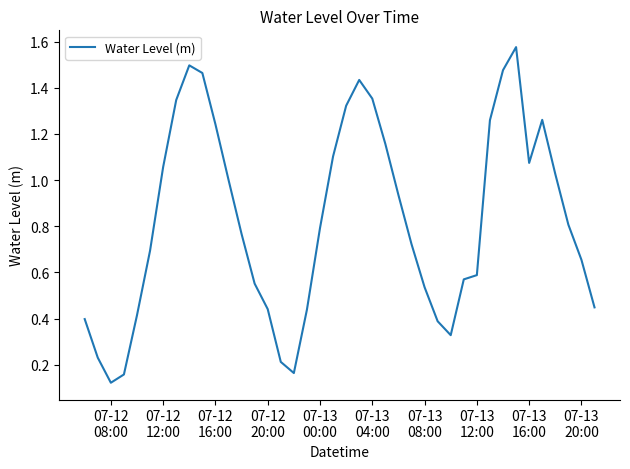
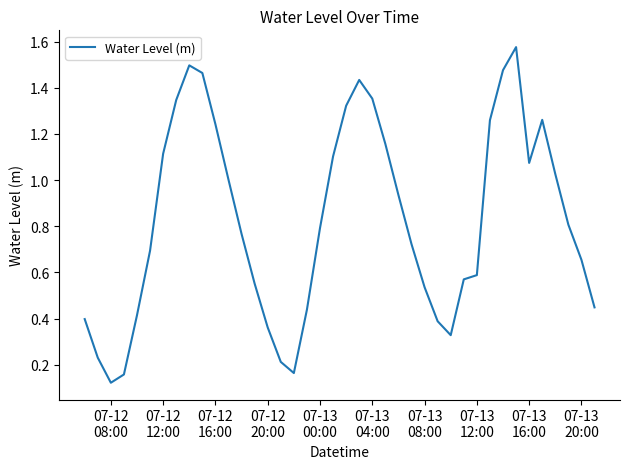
  {
    "07-12 08:00": 0.12,
-   "07-12 12:00": 1.06,
+   "07-12 12:00": 1.11,
    "07-12 16:00": 1.24,
-   "07-12 20:00": 0.44,
+   "07-12 20:00": 0.36,
    "07-13 00:00": 0.79,
    "07-13 04:00": 1.35,
    "07-13 08:00": 0.54,
    "07-13 12:00": 0.59,
    "07-13 16:00": 1.07,
    "07-13 20:00": 0.65
  }
